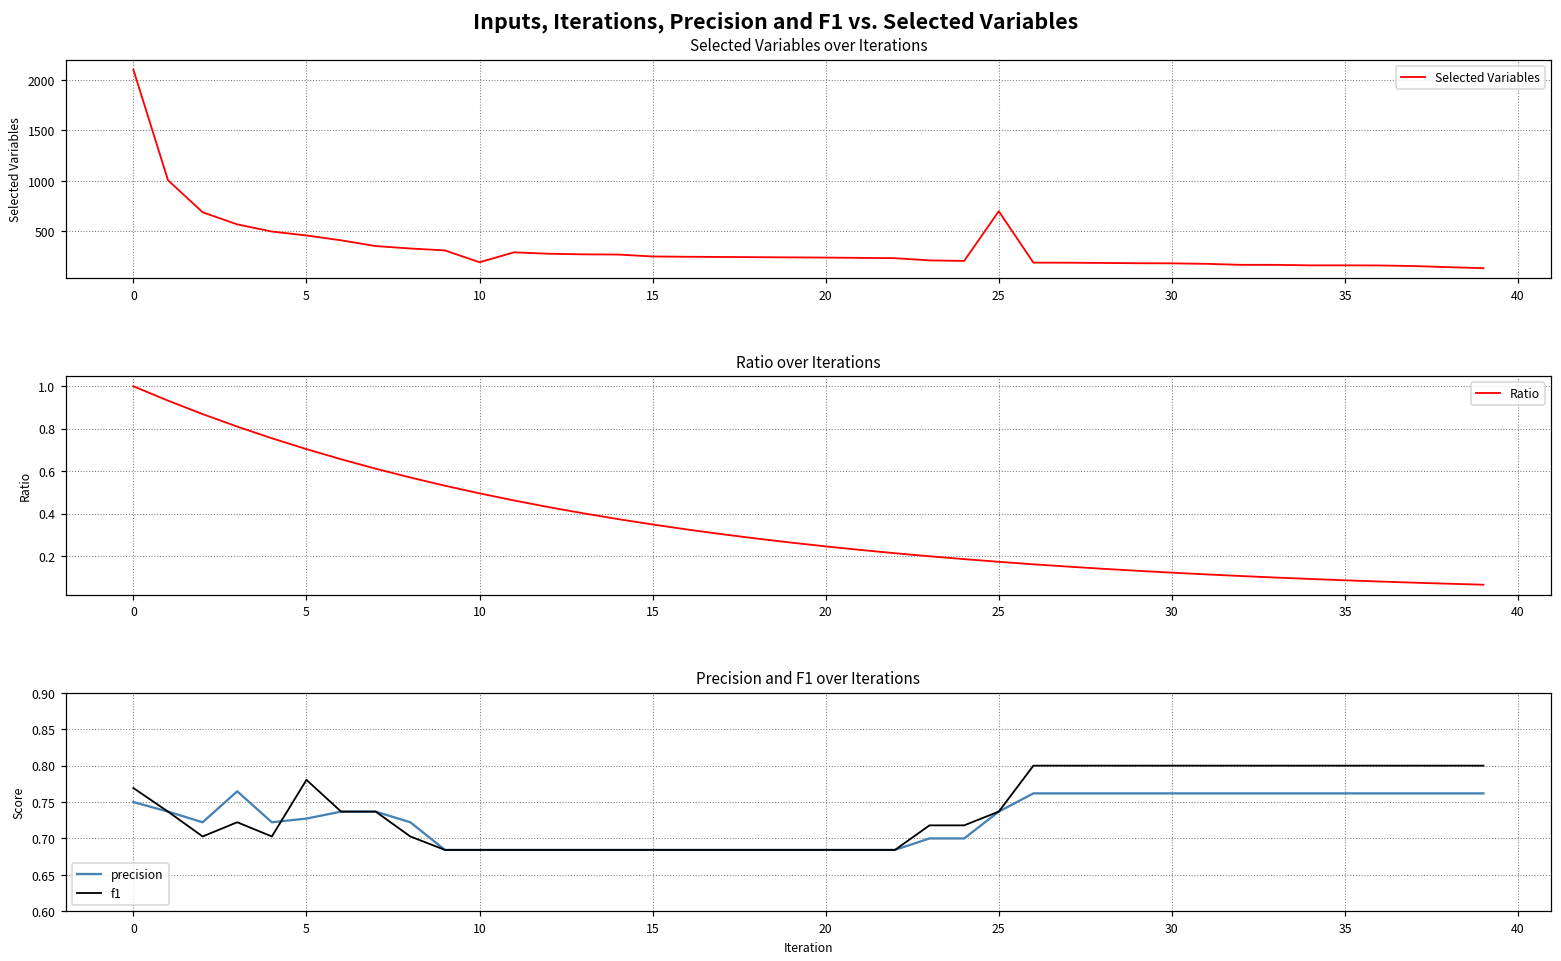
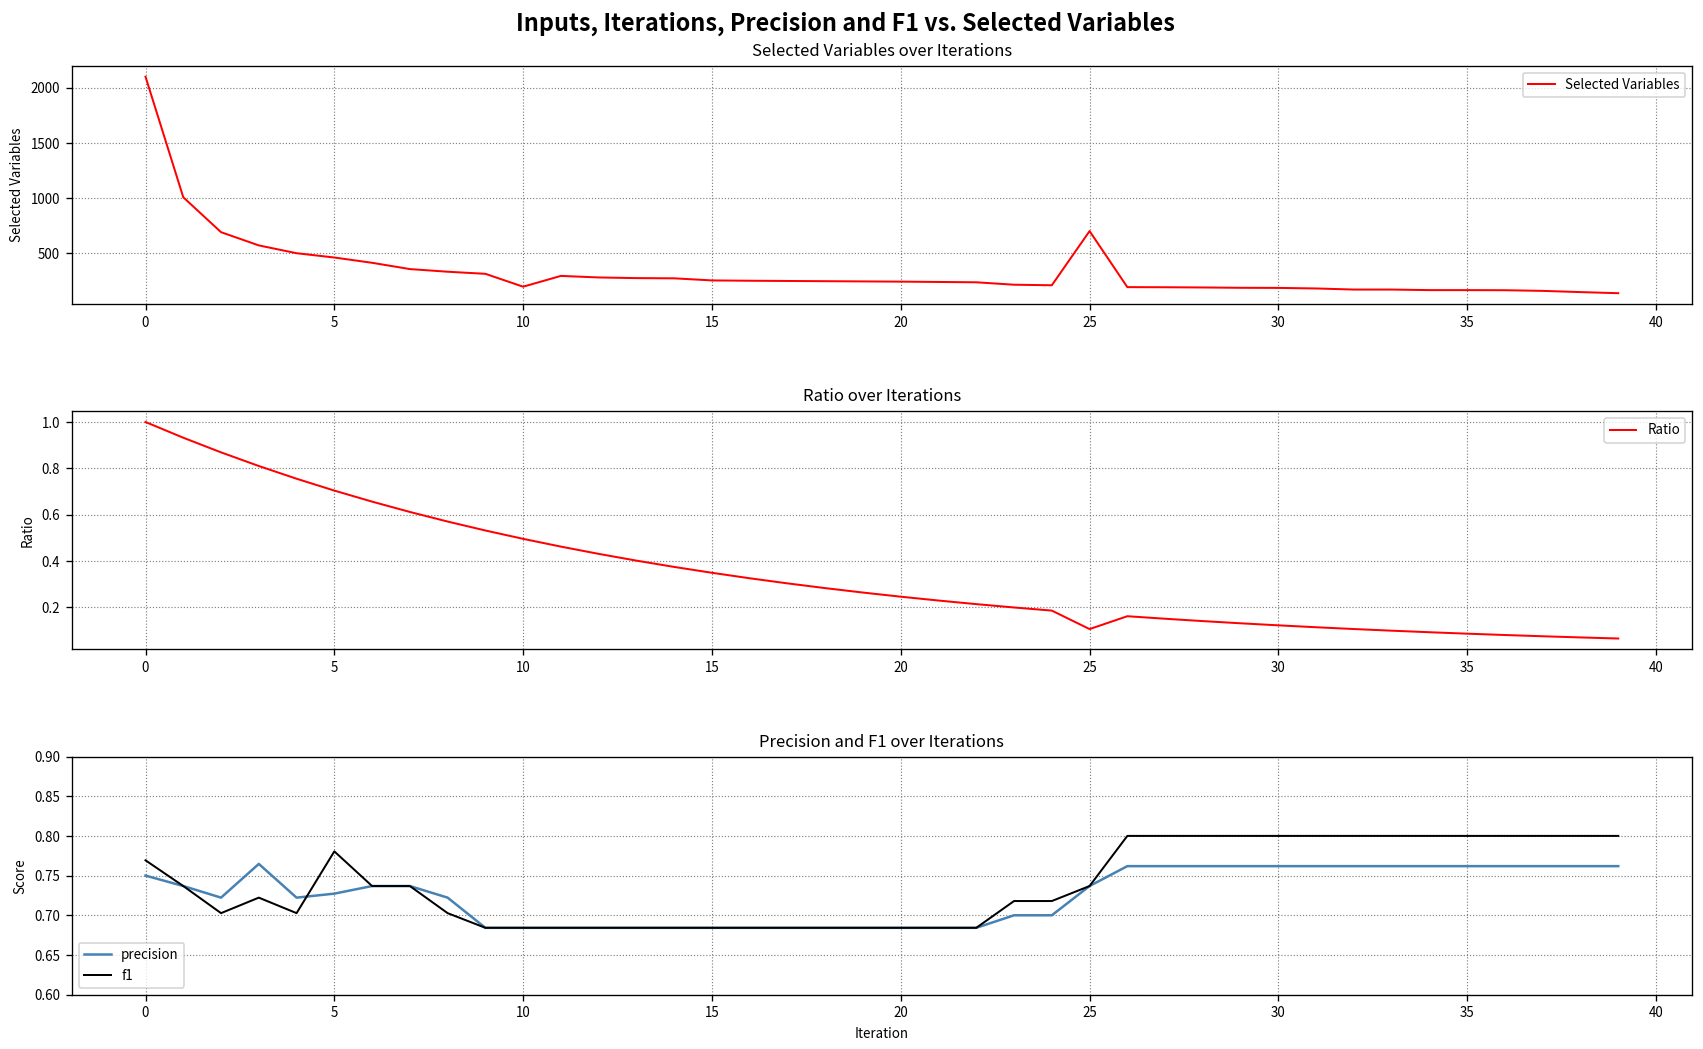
  {
    "Selected Variables over Iterations": {
      "0": 2100,
      "5": 500,
      "10": 200,
      "15": 300,
      "20": 200,
      "25": 700,
      "30": 200,
      "35": 200
    },
    "Ratio over Iterations": {
      "0": 1.00,
      "5": 0.70,
      "10": 0.50,
      "15": 0.35,
      "20": 0.25,
-     "25": 0.17,
+     "25": 0.11,
      "30": 0.12,
      "35": 0.09
    },
    "Precision and F1 over Iterations": {
      "precision": {
        "0": 0.75,
        "5": 0.73,
        "30": 0.76,
        "35": 0.76
      },
      "f1": {
        "0": 0.77,
        "5": 0.78,
        "30": 0.80,
        "35": 0.80
      }
    }
  }
